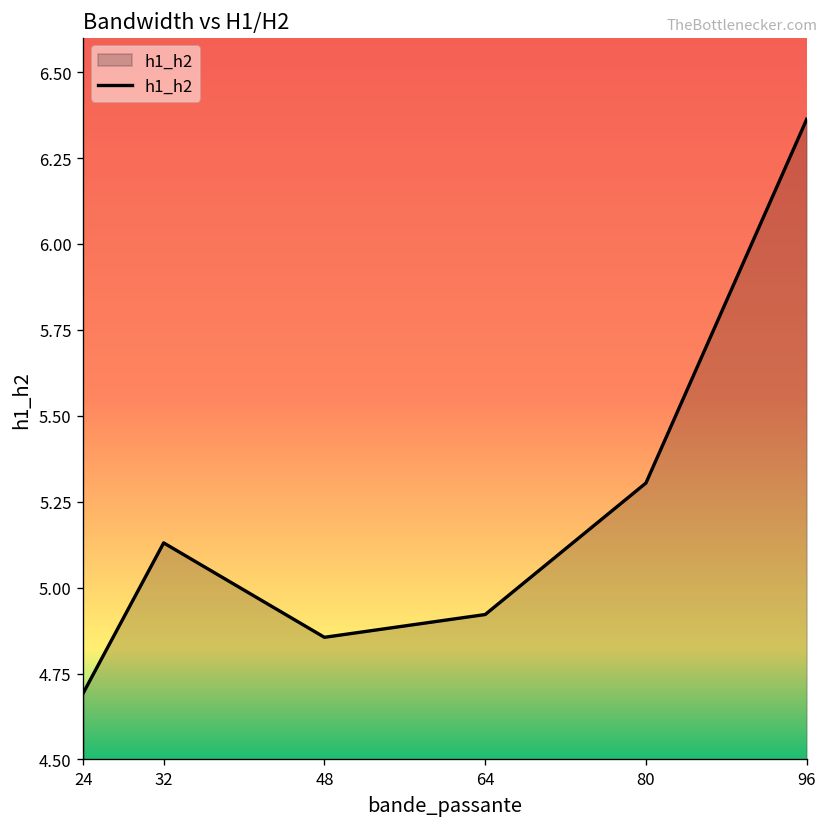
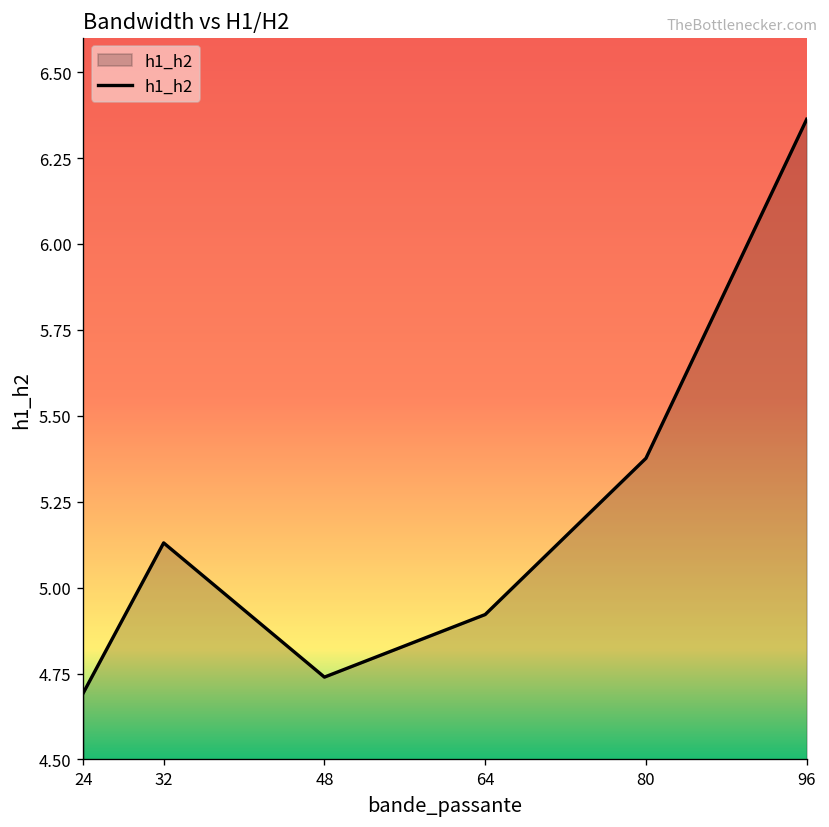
  {
    "24": 4.69,
    "32": 5.13,
-   "48": 4.86,
+   "48": 4.74,
    "64": 4.92,
-   "80": 5.30,
+   "80": 5.38,
    "96": 6.36
  }
